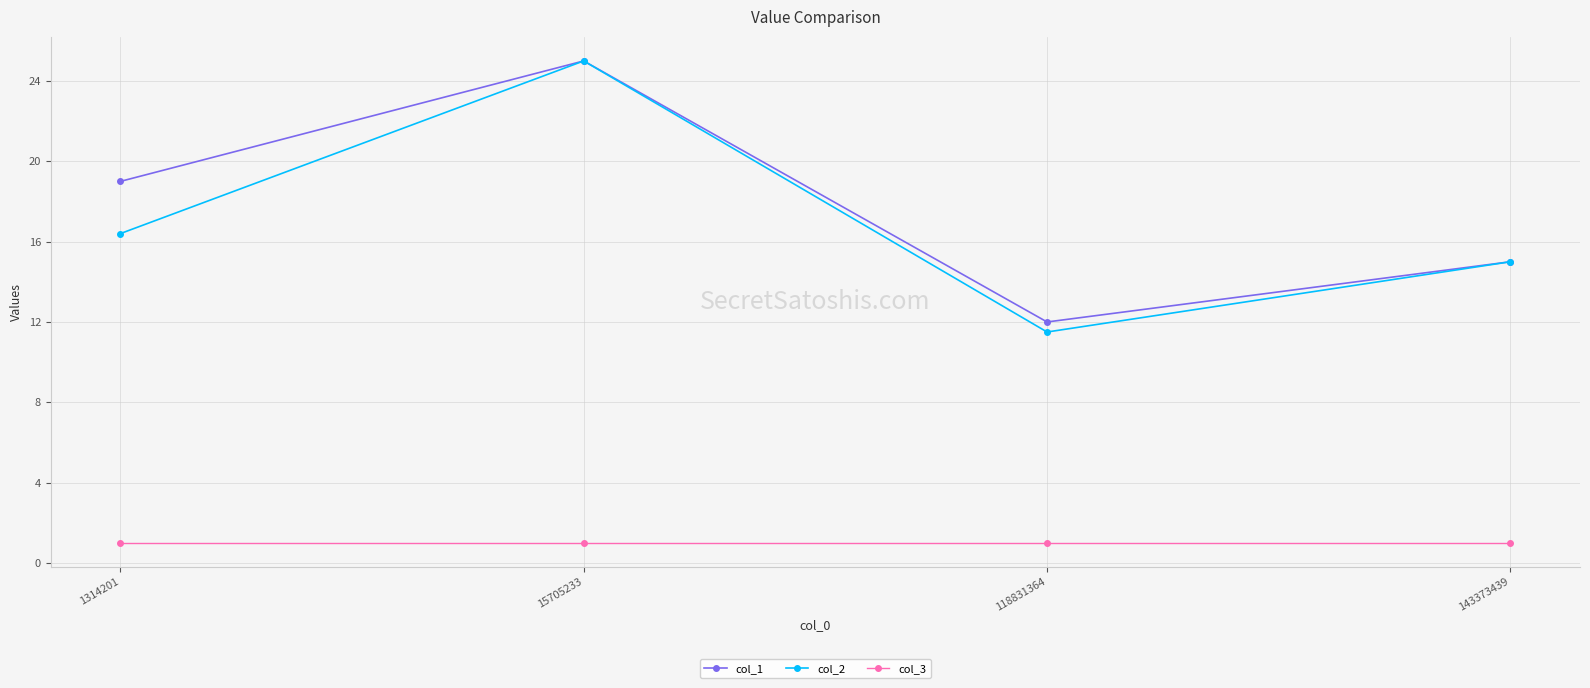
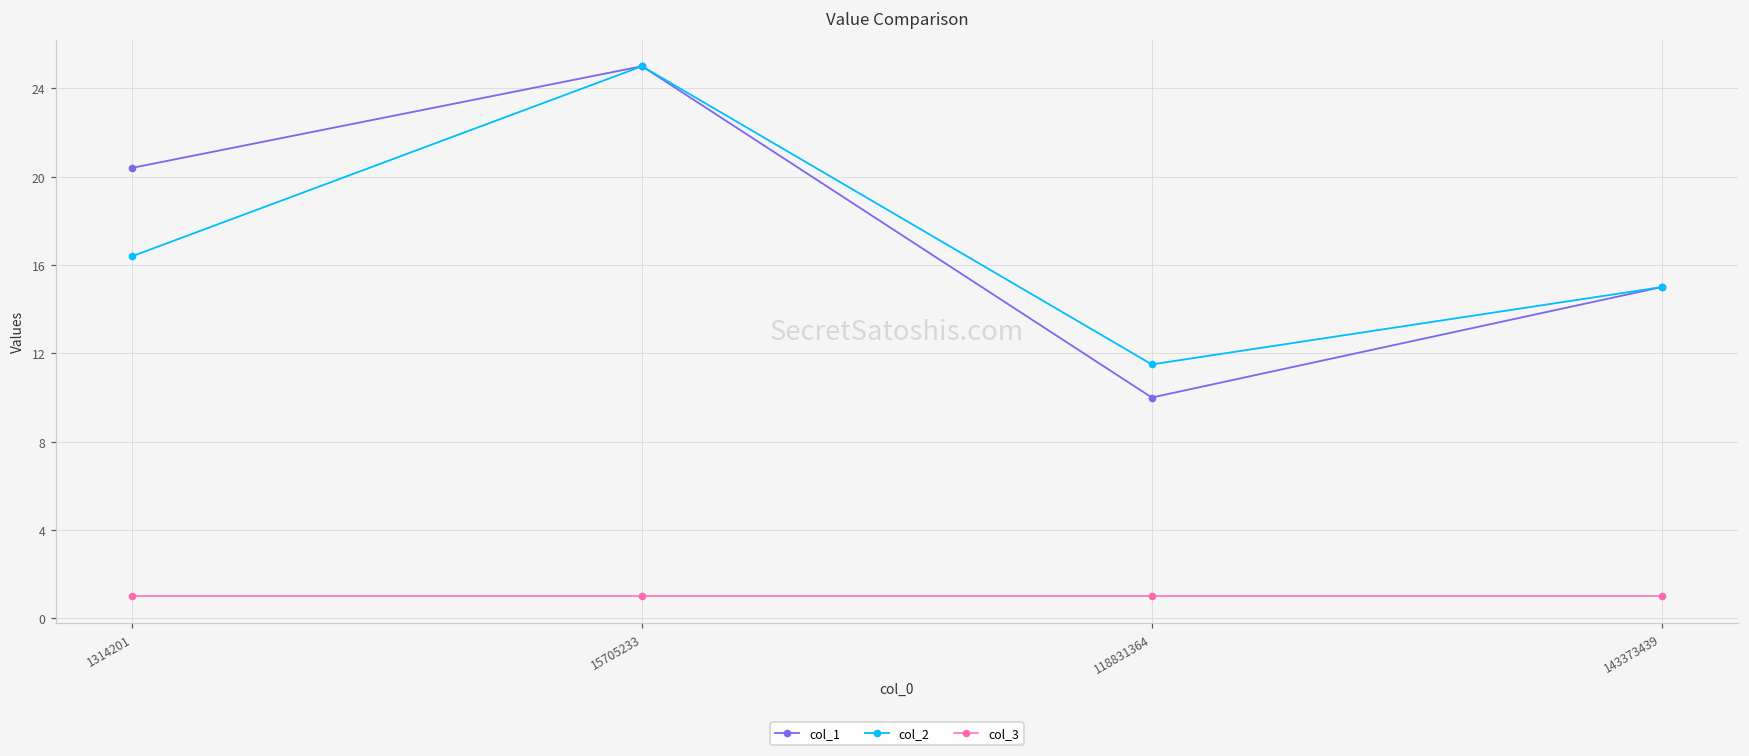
  {
    "col_1": {
-     "1314201": 19.0,
-     "118831364": 12
+     "1314201": 20.4,
+     "118831364": 10
    },
    "col_2": {
      "1314201": 16.4,
      "118831364": 11.5
    },
    "col_3": {
      "1314201": 1.0,
      "15705233": 1.0,
      "118831364": 1.0,
      "143373439": 1.0
    }
  }
